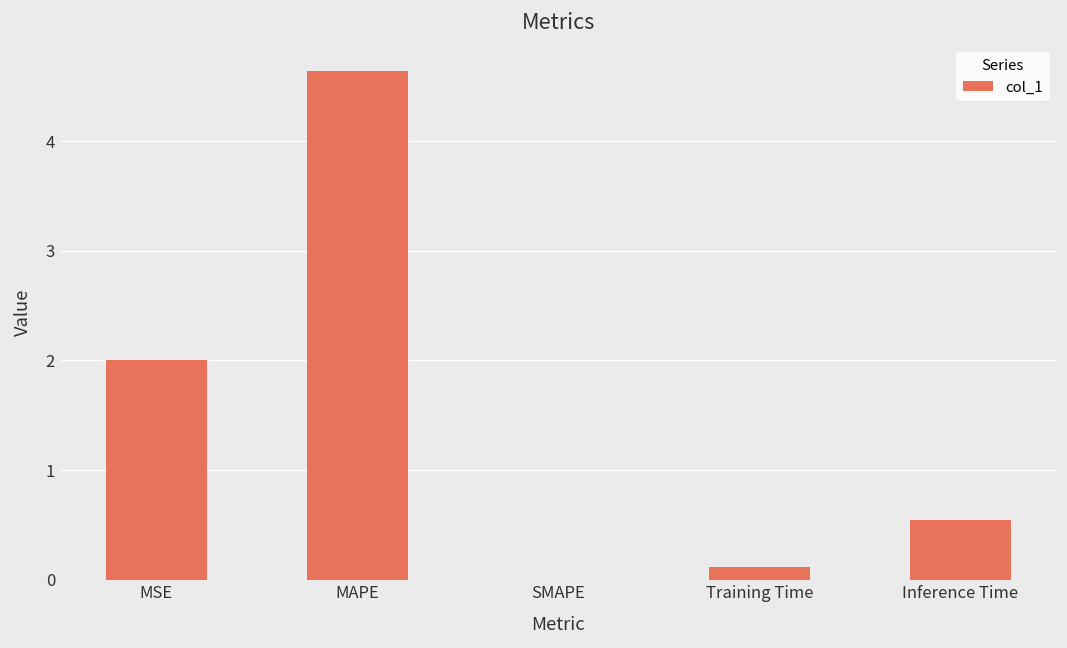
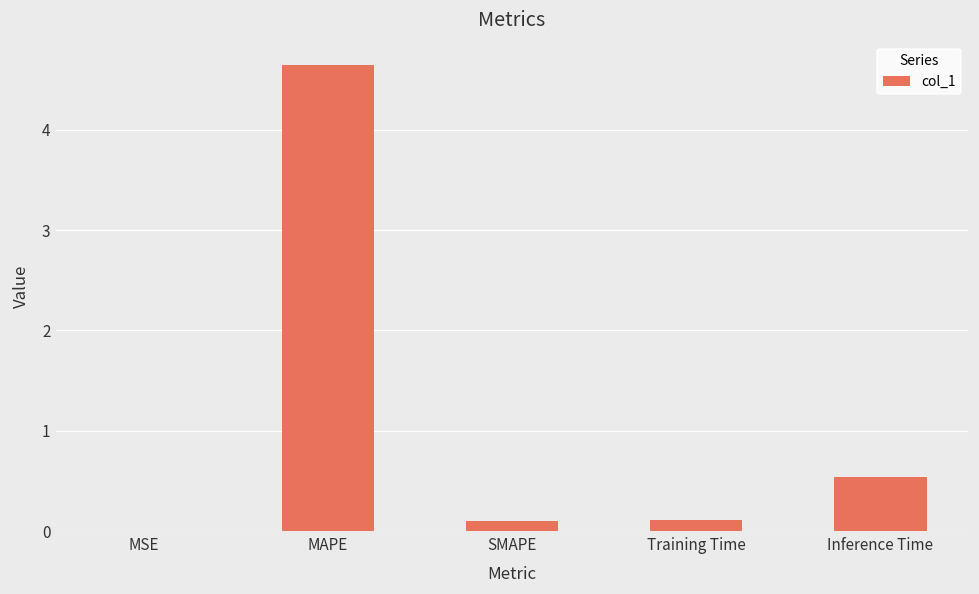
  {
-   "MSE": 2,
+   "MSE": 0,
    "MAPE": 4.6,
-   "SMAPE": 0.0,
+   "SMAPE": 0.1,
    "Training Time": 0.1,
    "Inference Time": 0.5
  }
